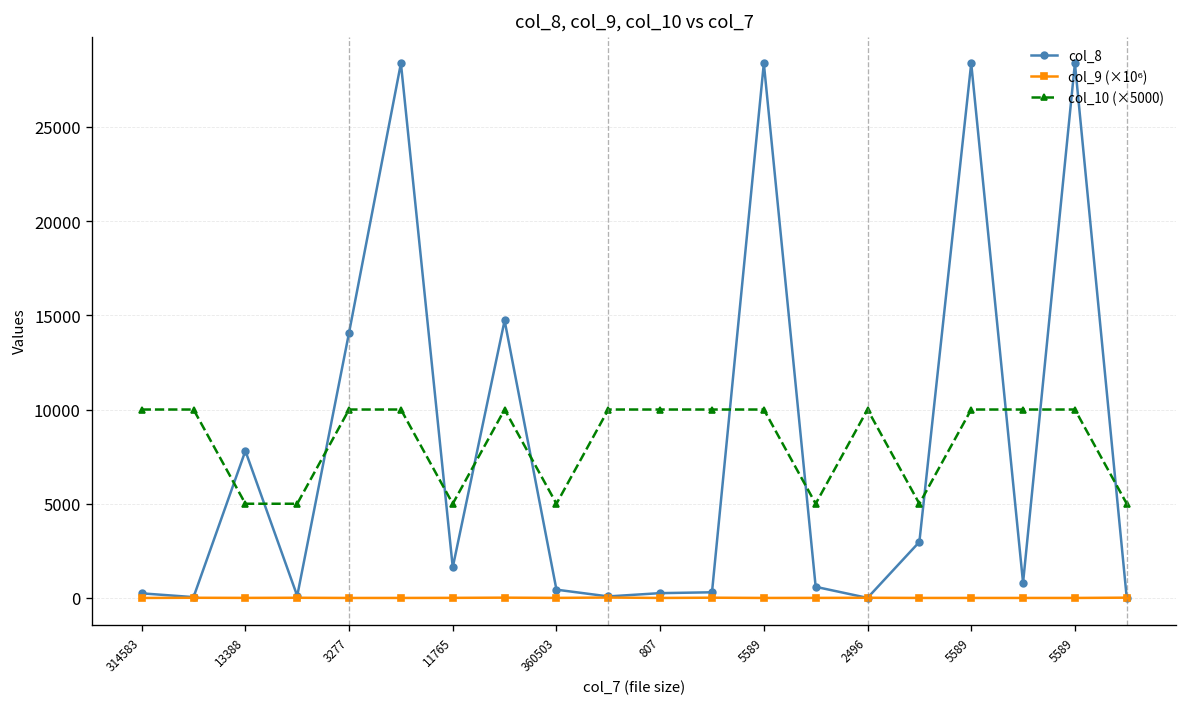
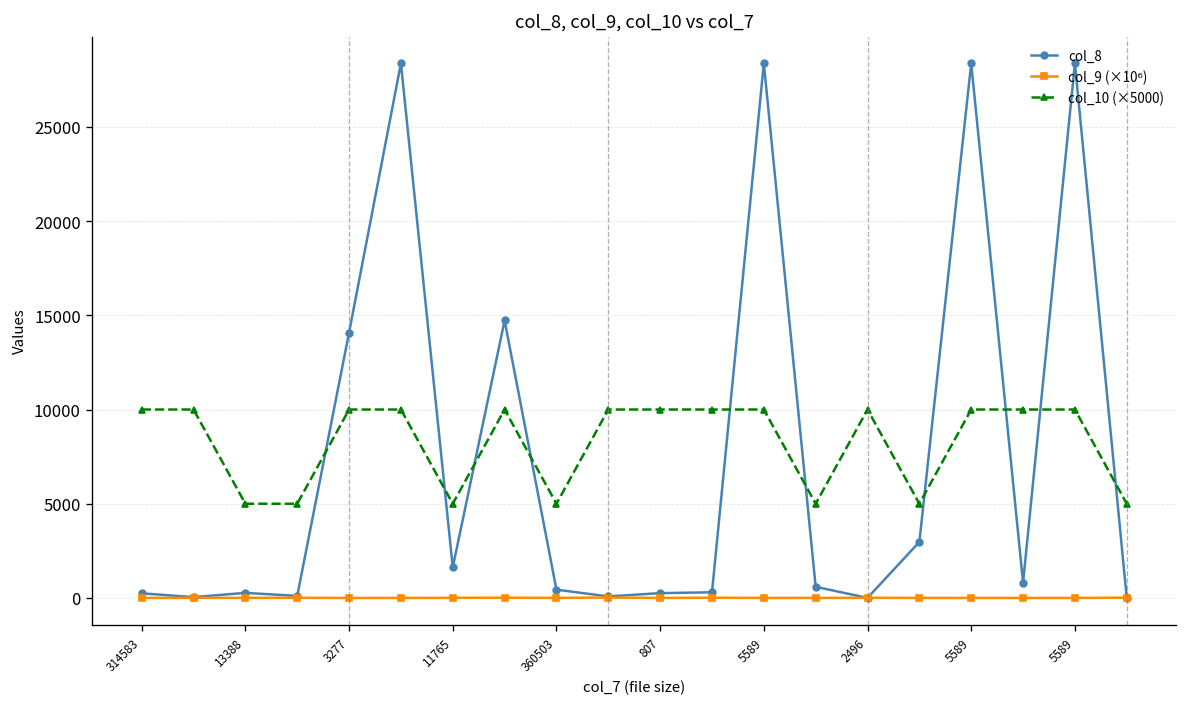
  {
    "col_8": {
      "314583": 200,
-     "13388": 7800,
+     "13388": 300,
      "3277": 14100,
      "11765": 1600,
      "360503": 400,
      "807": 300
    },
    "col_9 (×10⁶)": {
      "314583": 0,
      "13388": 0,
      "3277": 0,
      "11765": 0,
      "360503": 0,
      "807": 0
    },
    "col_10 (×5000)": {
      "314583": 10000,
      "13388": 5000,
      "3277": 10000,
      "11765": 5000,
      "360503": 5000,
      "807": 10000,
      "2496": 10000
    }
  }
